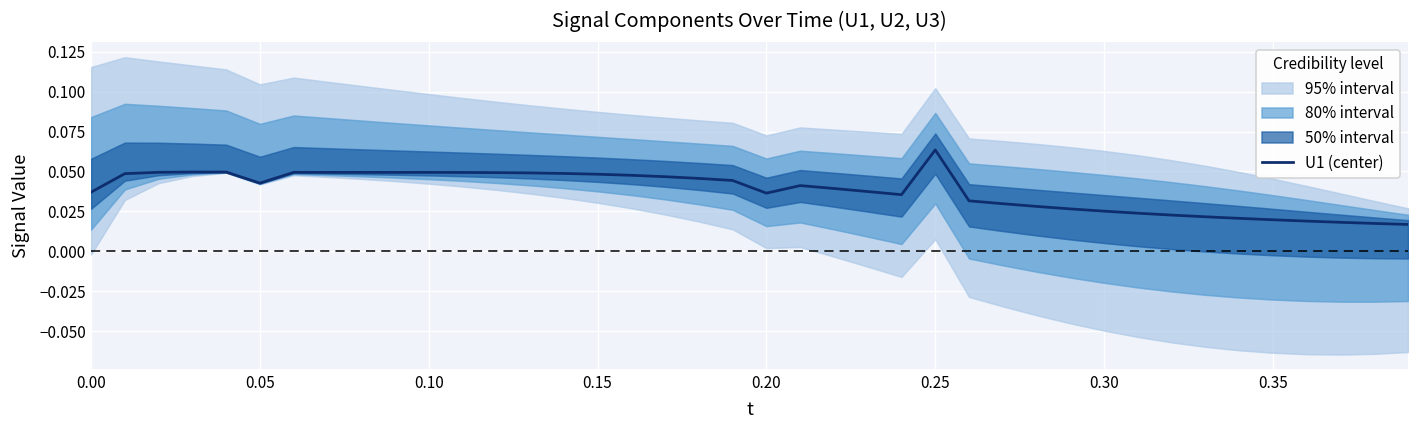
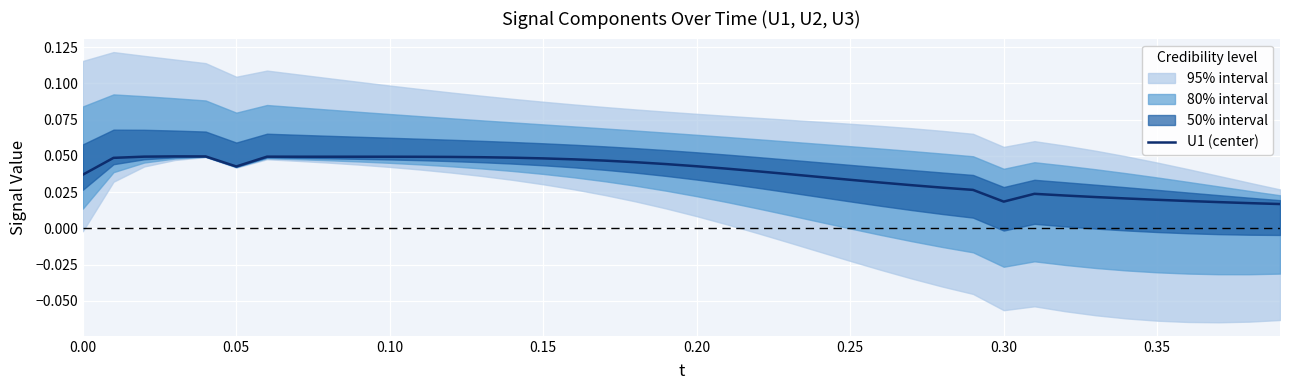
  {
    "U1 (center)": {
      "0.00": 0.037,
      "0.05": 0.043,
      "0.10": 0.049,
      "0.15": 0.048,
-     "0.20": 0.036,
-     "0.25": 0.064,
-     "0.30": 0.025,
+     "0.20": 0.043,
+     "0.25": 0.034,
+     "0.30": 0.018,
      "0.35": 0.020
    }
  }
